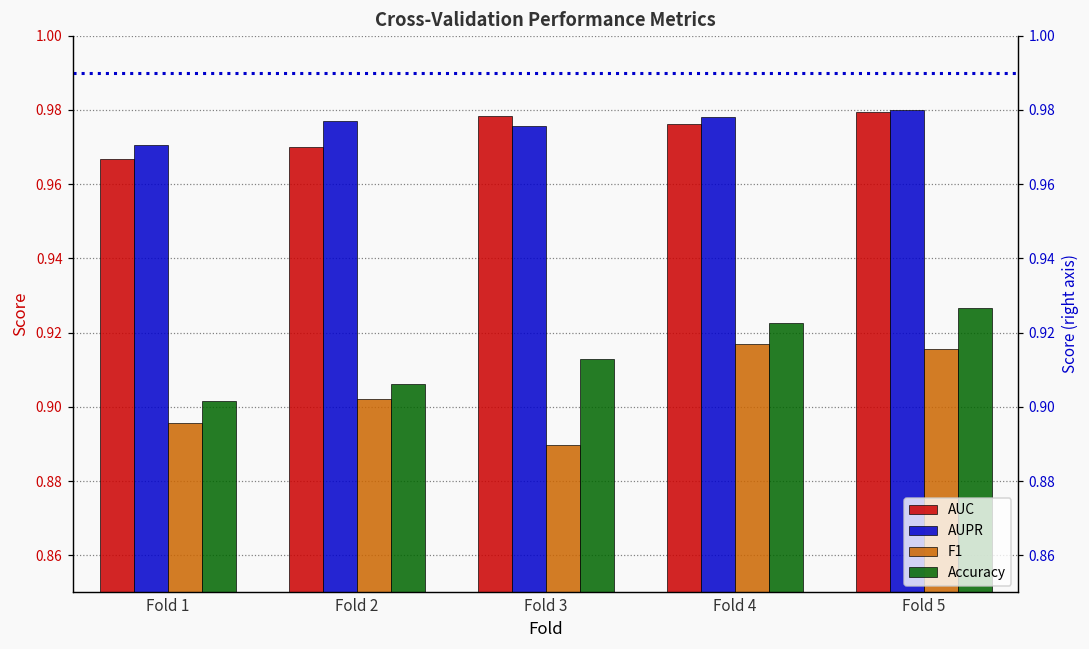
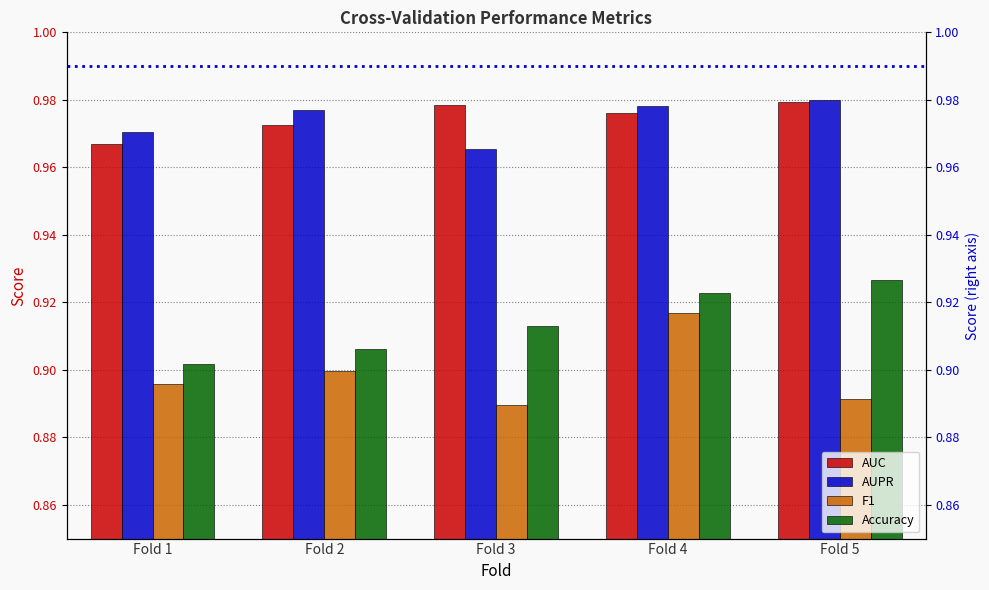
  {
    "AUC": {
      "Fold 1": 0.967,
-     "Fold 2": 0.970,
+     "Fold 2": 0.973,
      "Fold 3": 0.978,
      "Fold 4": 0.976,
      "Fold 5": 0.979
    },
    "AUPR": {
      "Fold 1": 0.971,
      "Fold 2": 0.977,
-     "Fold 3": 0.976,
+     "Fold 3": 0.966,
      "Fold 4": 0.978,
      "Fold 5": 0.980
    },
    "F1": {
      "Fold 1": 0.896,
-     "Fold 2": 0.902,
+     "Fold 2": 0.900,
      "Fold 3": 0.890,
      "Fold 4": 0.917,
-     "Fold 5": 0.916
+     "Fold 5": 0.891
    },
    "Accuracy": {
      "Fold 1": 0.902,
      "Fold 2": 0.906,
      "Fold 3": 0.913,
      "Fold 4": 0.923,
      "Fold 5": 0.927
    }
  }
